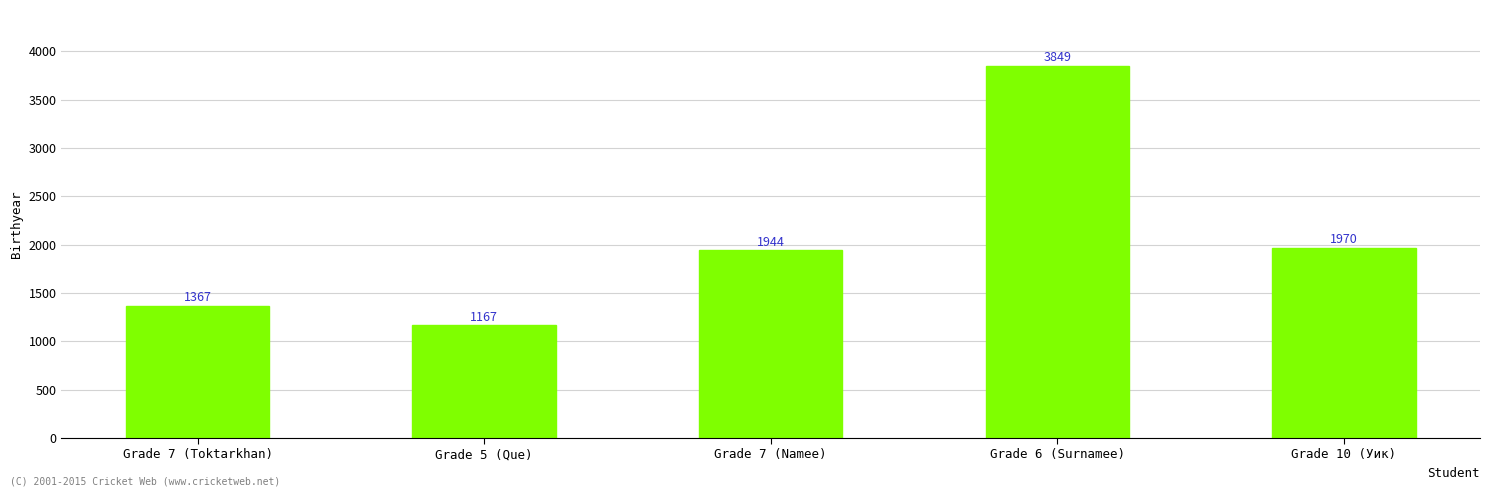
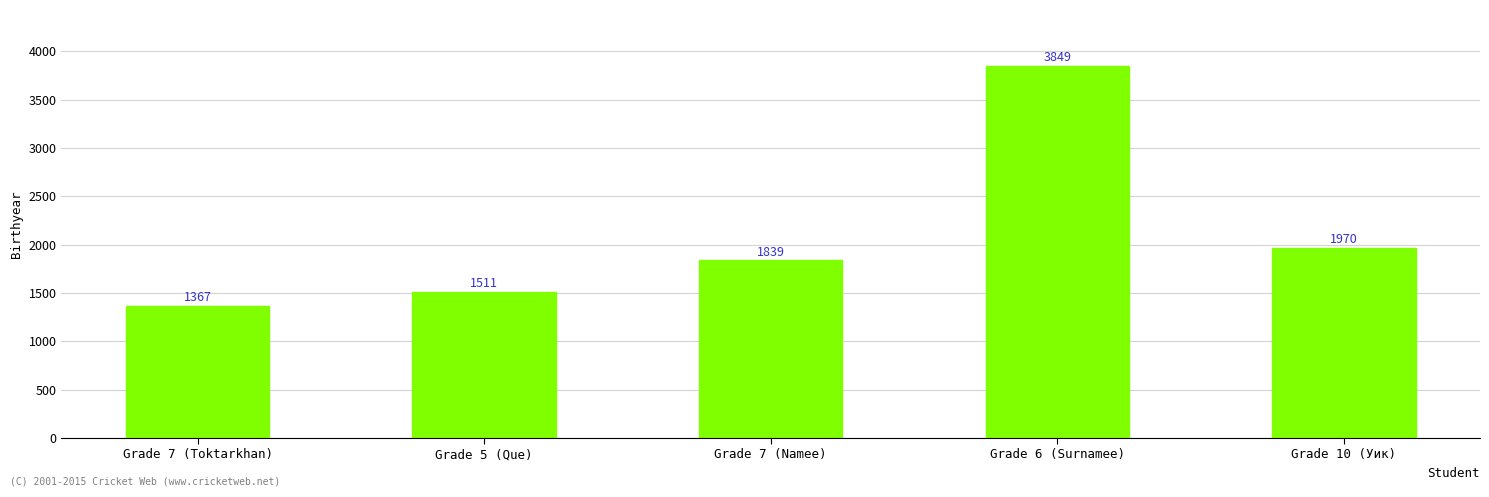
  {
    "Grade 7 (Toktarkhan)": 1367,
-   "Grade 5 (Que)": 1167,
-   "Grade 7 (Namee)": 1944,
+   "Grade 5 (Que)": 1511,
+   "Grade 7 (Namee)": 1839,
    "Grade 6 (Surnamee)": 3849,
    "Grade 10 (Уик)": 1970
  }
